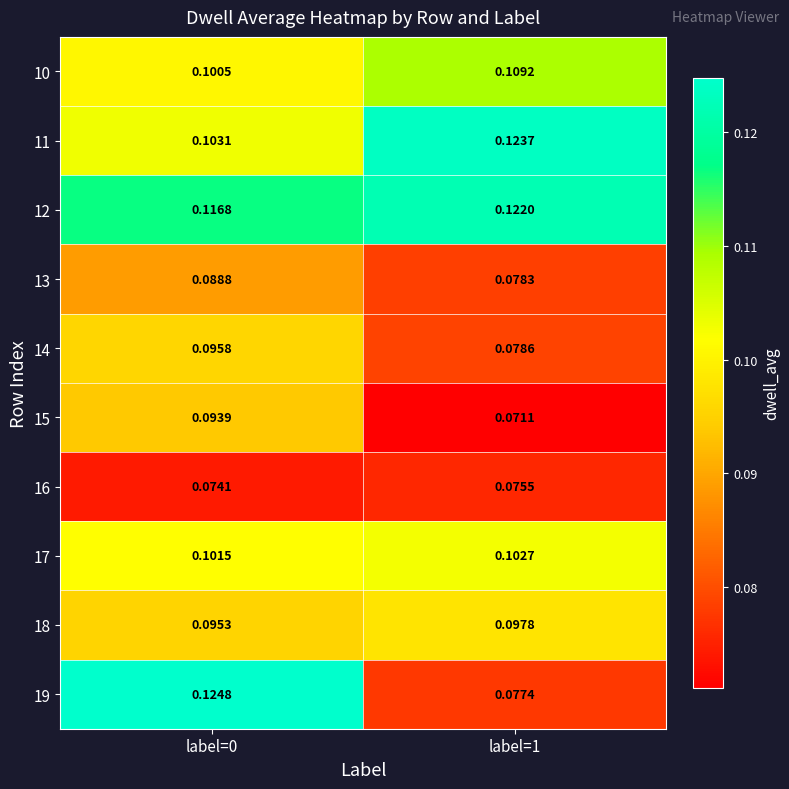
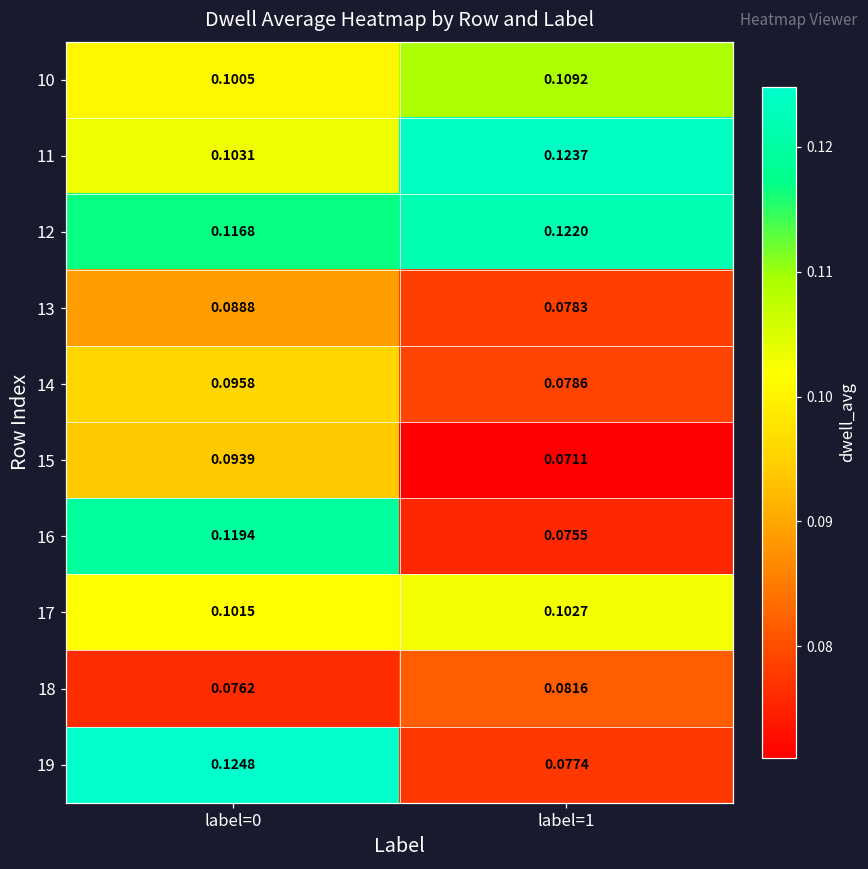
  {
    "10": {
      "label=0": 0.1005,
      "label=1": 0.1092
    },
    "11": {
      "label=0": 0.1031,
      "label=1": 0.1237
    },
    "12": {
      "label=0": 0.1168,
      "label=1": 0.1220
    },
    "13": {
      "label=0": 0.0888,
      "label=1": 0.0783
    },
    "14": {
      "label=0": 0.0958,
      "label=1": 0.0786
    },
    "15": {
      "label=0": 0.0939,
      "label=1": 0.0711
    },
    "16": {
-     "label=0": 0.0741,
+     "label=0": 0.1194,
      "label=1": 0.0755
    },
    "17": {
      "label=0": 0.1015,
      "label=1": 0.1027
    },
    "18": {
-     "label=0": 0.0953,
-     "label=1": 0.0978
+     "label=0": 0.0762,
+     "label=1": 0.0816
    },
    "19": {
      "label=0": 0.1248,
      "label=1": 0.0774
    }
  }
